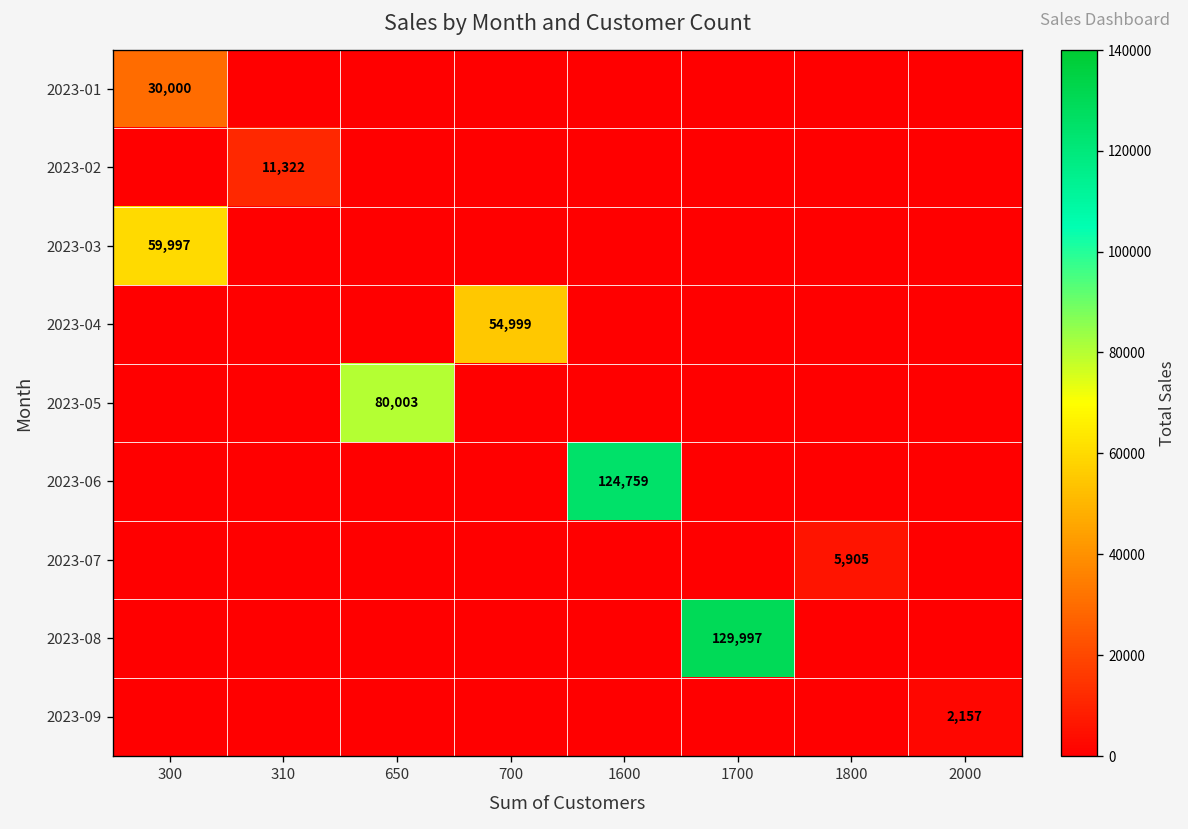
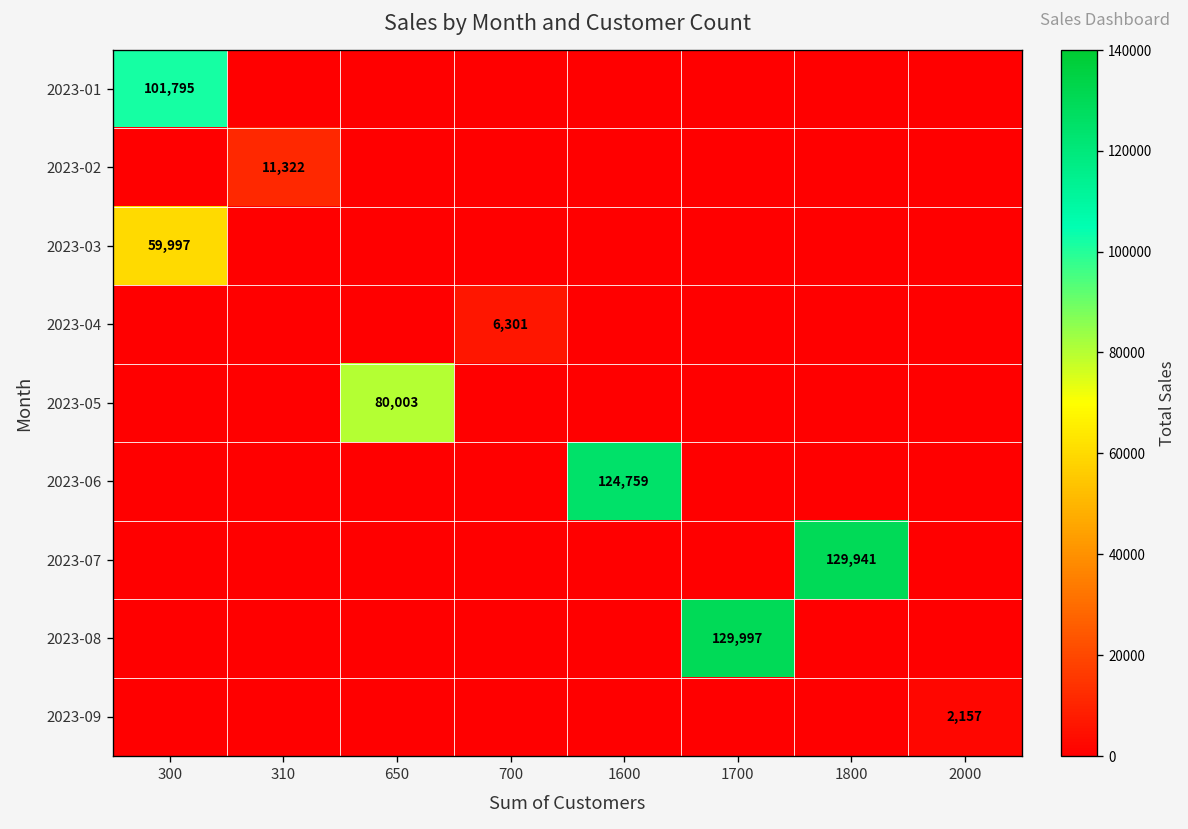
  {
    "2023-01": {
-     "300": "30,000"
+     "300": "101,795"
    },
    "2023-02": {
      "310": "11,322"
    },
    "2023-03": {
      "300": "59,997"
    },
    "2023-04": {
-     "700": "54,999"
+     "700": "6,301"
    },
    "2023-05": {
      "650": "80,003"
    },
    "2023-06": {
      "1600": "124,759"
    },
    "2023-07": {
-     "1800": "5,905"
+     "1800": "129,941"
    },
    "2023-08": {
      "1700": "129,997"
    },
    "2023-09": {
      "2000": "2,157"
    }
  }
